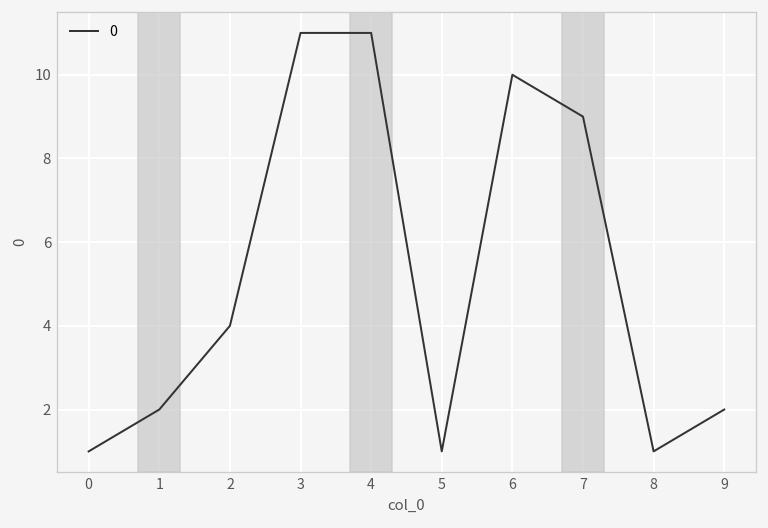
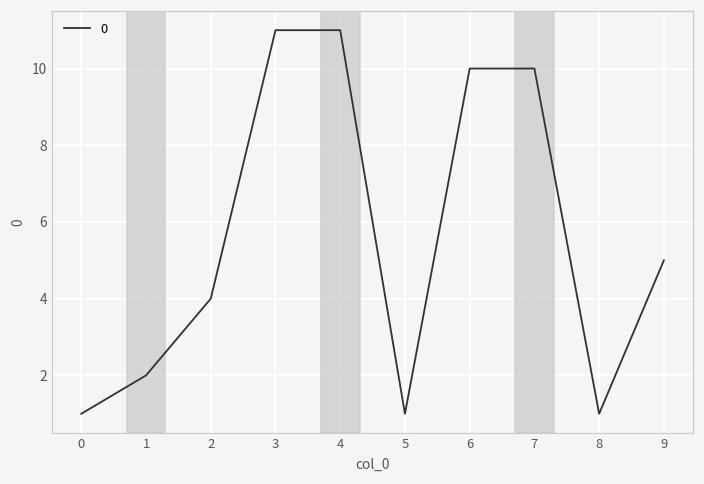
  {
    "0": 1,
    "1": 2,
    "2": 4,
    "3": 11,
    "4": 11,
    "5": 1,
    "6": 10,
-   "7": 9,
+   "7": 10,
    "8": 1,
-   "9": 2
+   "9": 5
  }
